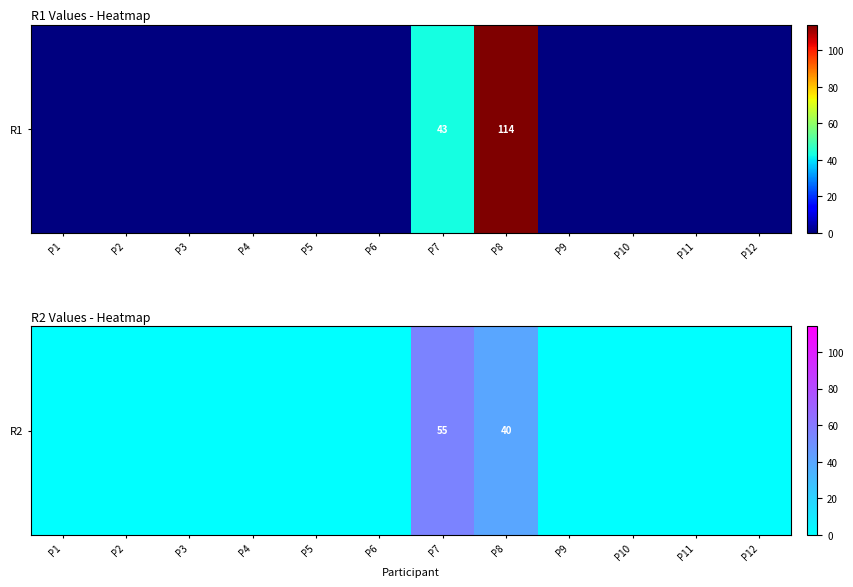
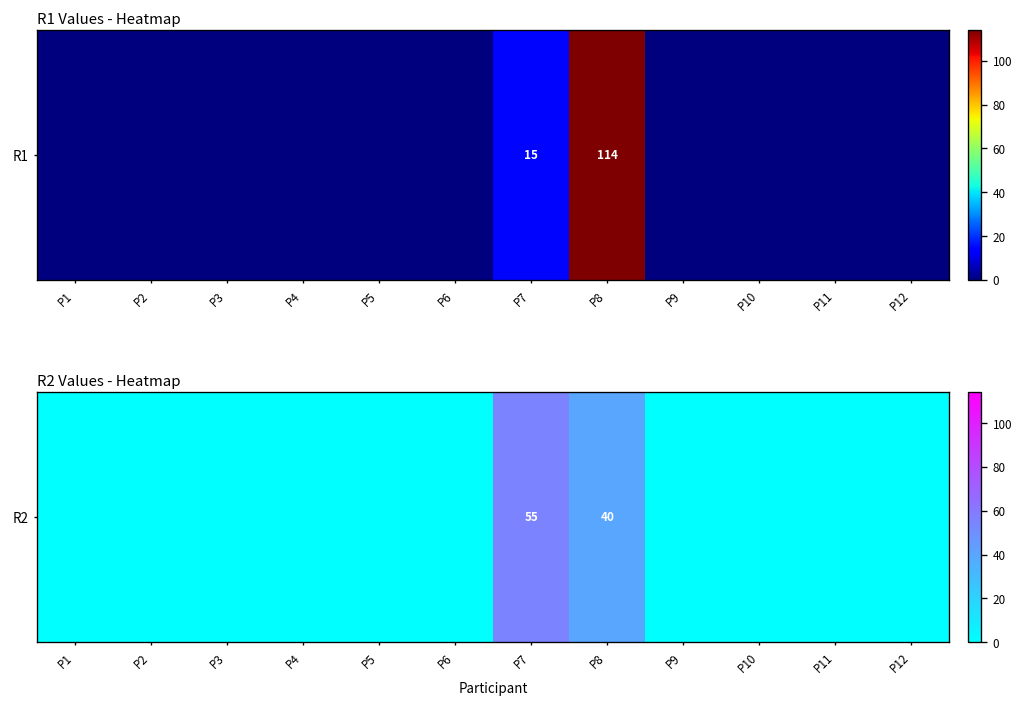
  {
    "R1 Values - Heatmap": {
      "R1": {
-       "P7": 43,
+       "P7": 15,
        "P8": 114
      }
    },
    "R2 Values - Heatmap": {
      "R2": {
        "P7": 55,
        "P8": 40
      }
    }
  }
